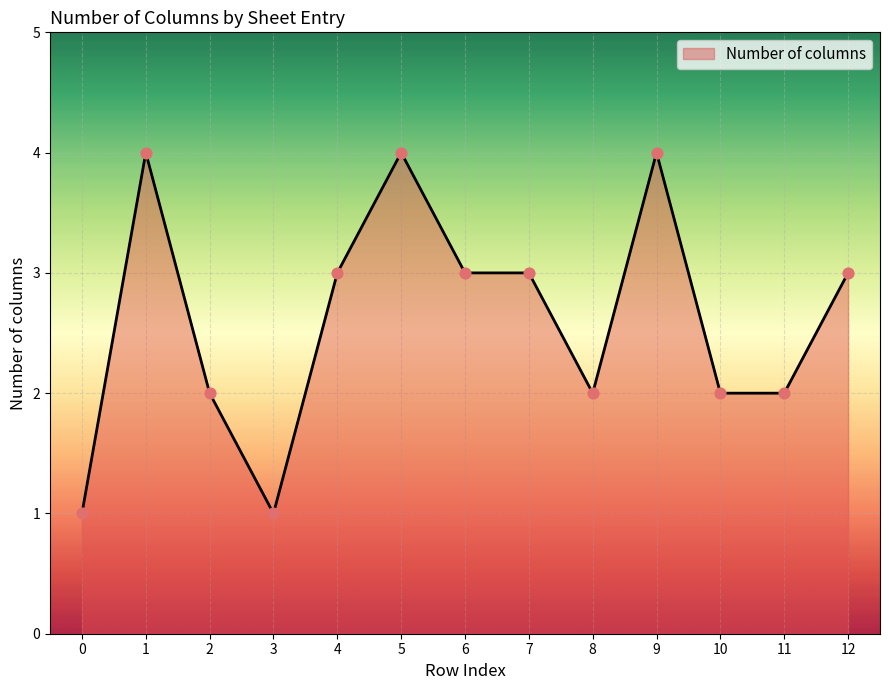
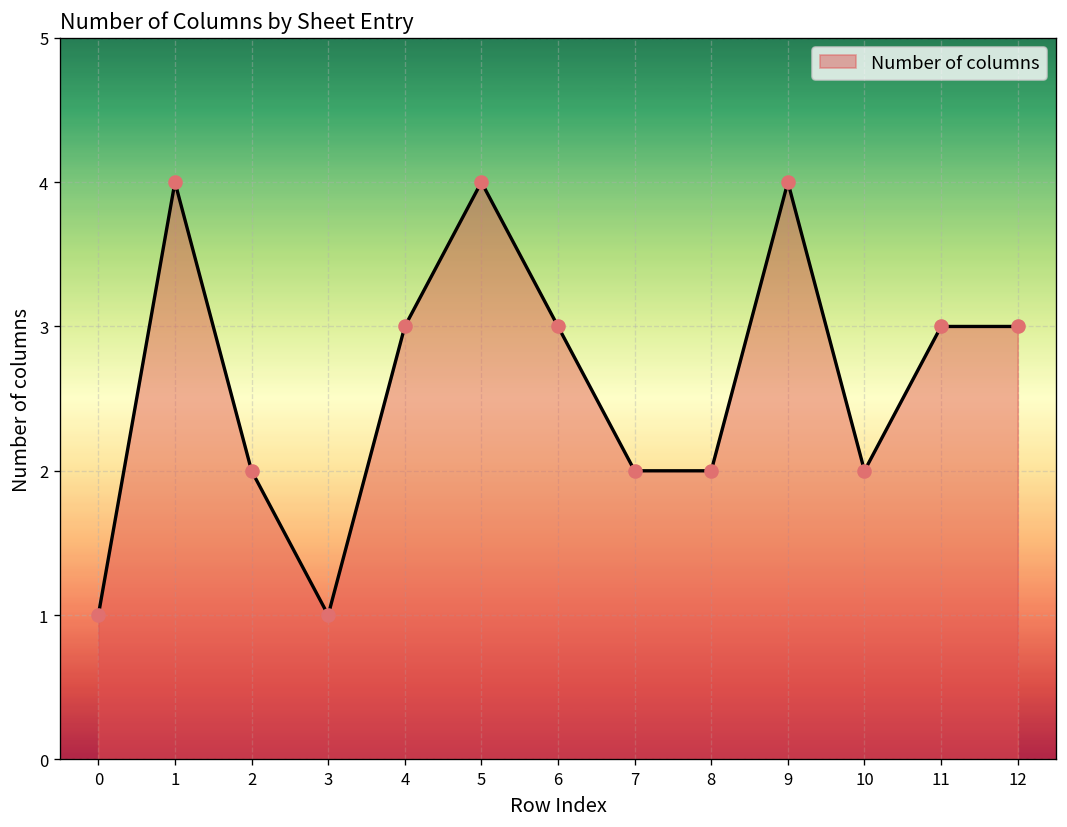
  {
    "0": 1,
    "1": 4,
    "2": 2,
    "3": 1,
    "4": 3,
    "5": 4,
    "6": 3,
-   "7": 3,
+   "7": 2,
    "8": 2,
    "9": 4,
    "10": 2,
-   "11": 2,
+   "11": 3,
    "12": 3
  }
